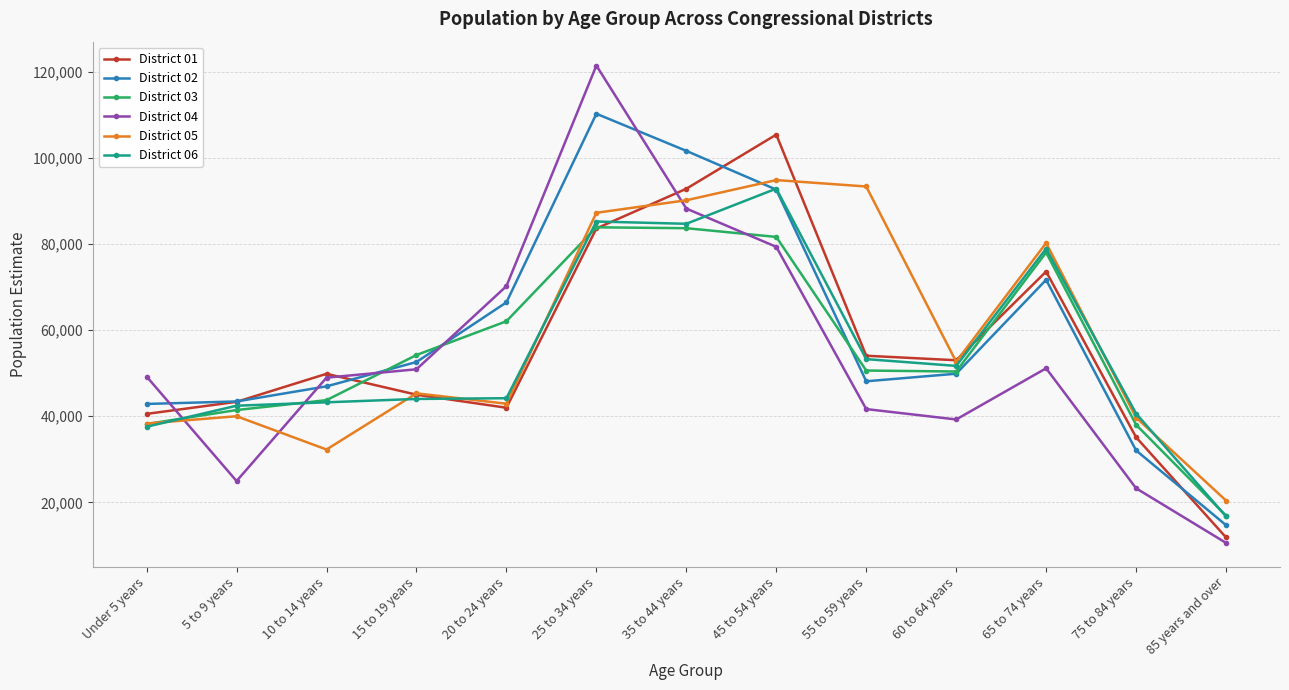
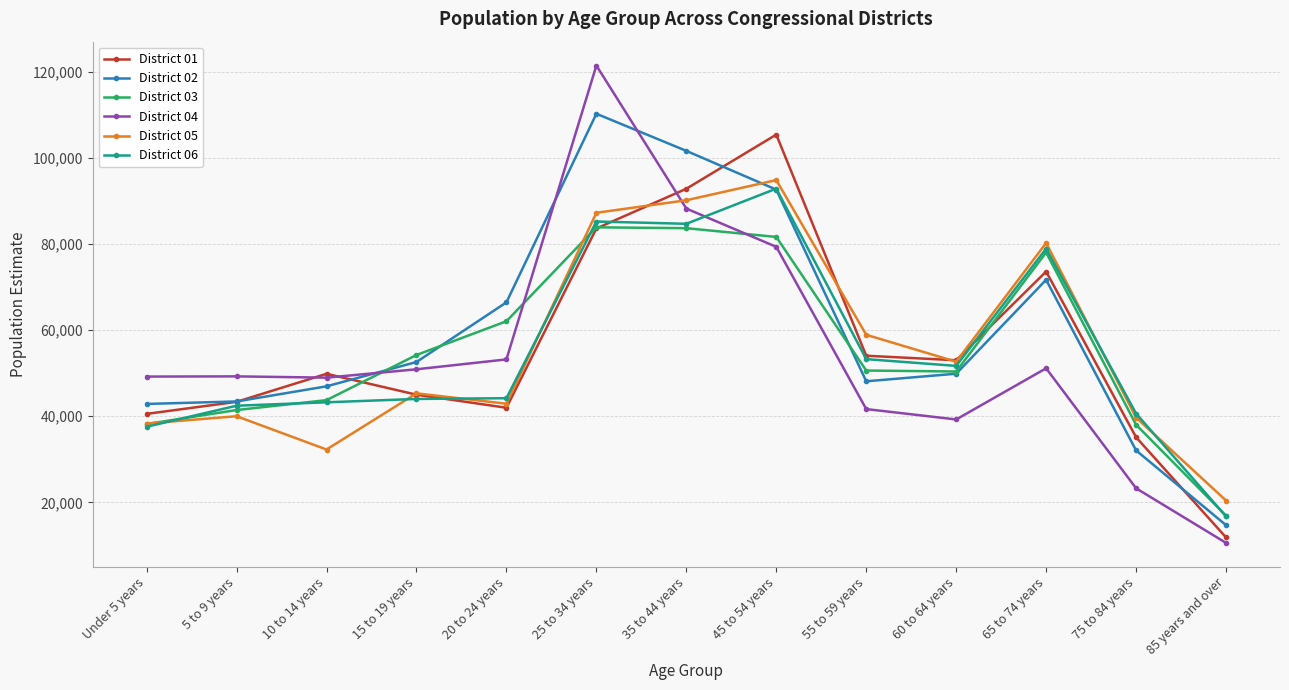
  {
    "District 01": {
      "Under 5 years": "41,000",
      "10 to 14 years": "50,000",
      "20 to 24 years": "42,000",
      "35 to 44 years": "93,000",
      "45 to 54 years": "105,000",
      "55 to 59 years": "54,000",
      "65 to 74 years": "74,000",
      "75 to 84 years": "35,000",
      "85 years and over": "12,000"
    },
    "District 02": {
      "Under 5 years": "43,000",
      "10 to 14 years": "47,000",
      "15 to 19 years": "53,000",
      "20 to 24 years": "66,000",
      "25 to 34 years": "110,000",
      "35 to 44 years": "102,000",
      "55 to 59 years": "48,000",
      "65 to 74 years": "72,000",
      "75 to 84 years": "32,000",
      "85 years and over": "15,000"
    },
    "District 04": {
      "Under 5 years": "49,000",
-     "5 to 9 years": "25,000",
+     "5 to 9 years": "49,000",
      "10 to 14 years": "49,000",
      "15 to 19 years": "51,000",
-     "20 to 24 years": "70,000",
+     "20 to 24 years": "53,000",
      "25 to 34 years": "122,000",
      "35 to 44 years": "88,000",
      "45 to 54 years": "79,000",
      "55 to 59 years": "42,000",
      "60 to 64 years": "39,000",
      "65 to 74 years": "51,000",
      "75 to 84 years": "23,000",
      "85 years and over": "11,000"
    },
    "District 05": {
      "5 to 9 years": "40,000",
      "10 to 14 years": "32,000",
      "20 to 24 years": "43,000",
      "25 to 34 years": "87,000",
      "35 to 44 years": "90,000",
      "45 to 54 years": "95,000",
-     "55 to 59 years": "93,000",
+     "55 to 59 years": "59,000",
      "65 to 74 years": "80,000",
      "75 to 84 years": "40,000",
      "85 years and over": "20,000"
    }
  }
